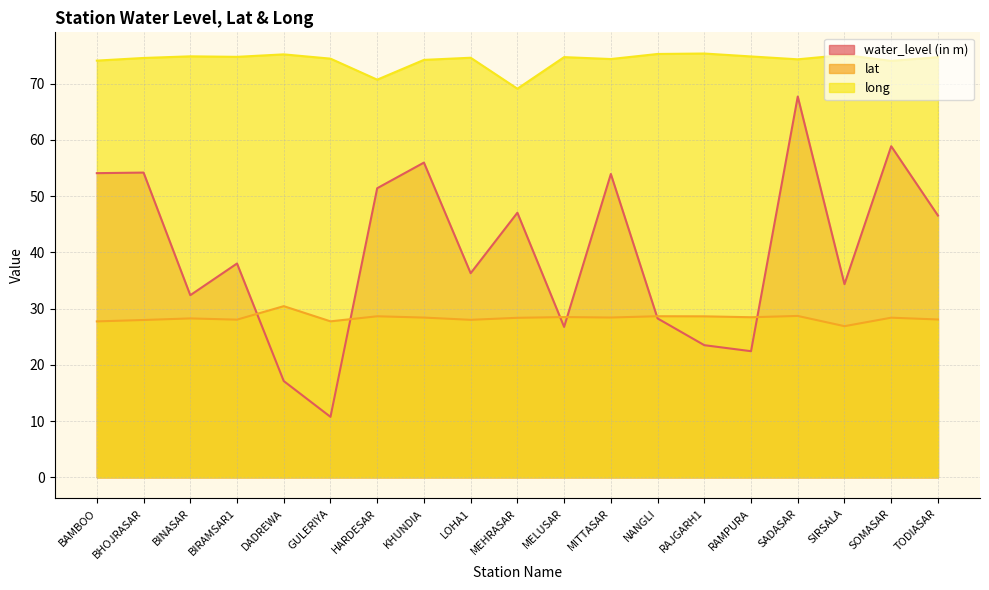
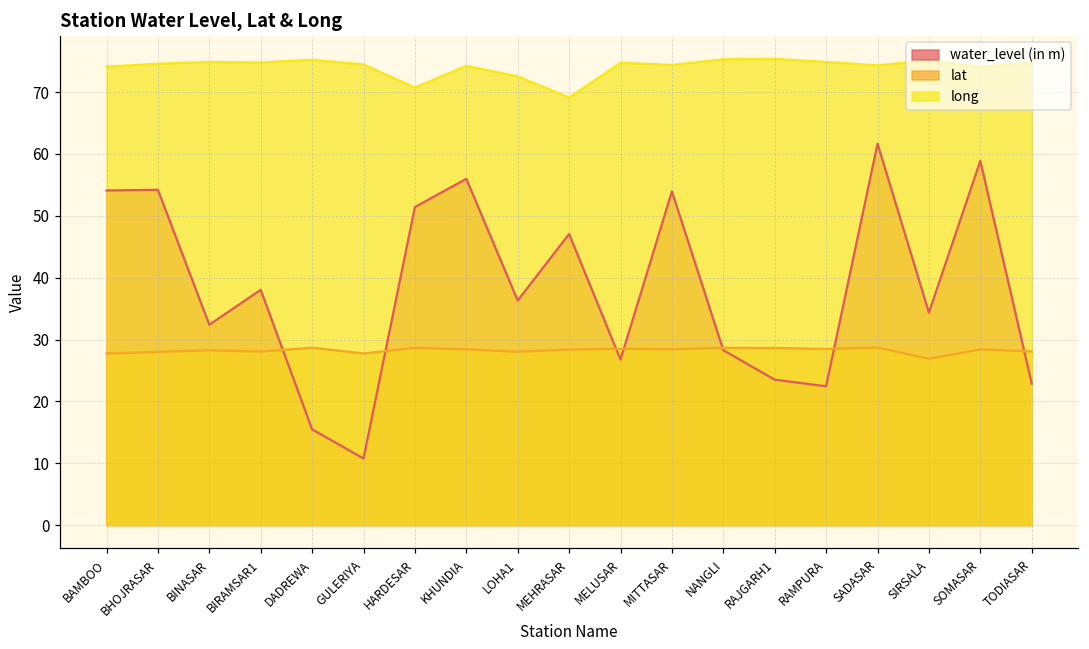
  {
    "water_level (in m)": {
      "BAMBOO": 54,
      "BHOJRASAR": 54,
      "BINASAR": 32,
      "BIRAMSAR1": 38,
-     "DADREWA": 17,
+     "DADREWA": 15,
      "GULERIYA": 11,
      "HARDESAR": 51,
      "KHUNDIA": 56,
      "LOHA1": 36,
      "MEHRASAR": 47,
      "MELUSAR": 27,
      "MITTASAR": 54,
      "RAJGARH1": 24,
      "RAMPURA": 22,
-     "SADASAR": 68,
+     "SADASAR": 62,
      "SIRSALA": 34,
      "SOMASAR": 59,
-     "TODIASAR": 47
+     "TODIASAR": 23
    },
    "lat": {
      "BAMBOO": 28,
      "BHOJRASAR": 28,
      "BINASAR": 28,
      "BIRAMSAR1": 28,
-     "DADREWA": 30,
+     "DADREWA": 29,
      "GULERIYA": 28,
      "HARDESAR": 29,
      "KHUNDIA": 28,
      "LOHA1": 28,
      "MEHRASAR": 28,
      "MELUSAR": 29,
      "MITTASAR": 28,
      "RAJGARH1": 29,
      "RAMPURA": 28,
      "SADASAR": 29,
      "SIRSALA": 27,
      "SOMASAR": 28,
      "TODIASAR": 28
    },
    "long": {
      "BAMBOO": 74,
      "BHOJRASAR": 75,
      "BINASAR": 75,
      "BIRAMSAR1": 75,
      "DADREWA": 75,
      "GULERIYA": 74,
      "HARDESAR": 71,
      "KHUNDIA": 74,
-     "LOHA1": 75,
+     "LOHA1": 73,
      "MEHRASAR": 69,
      "MELUSAR": 75,
      "MITTASAR": 74,
      "NANGLI": 75,
      "RAJGARH1": 75,
      "RAMPURA": 75,
      "SADASAR": 74
    }
  }
